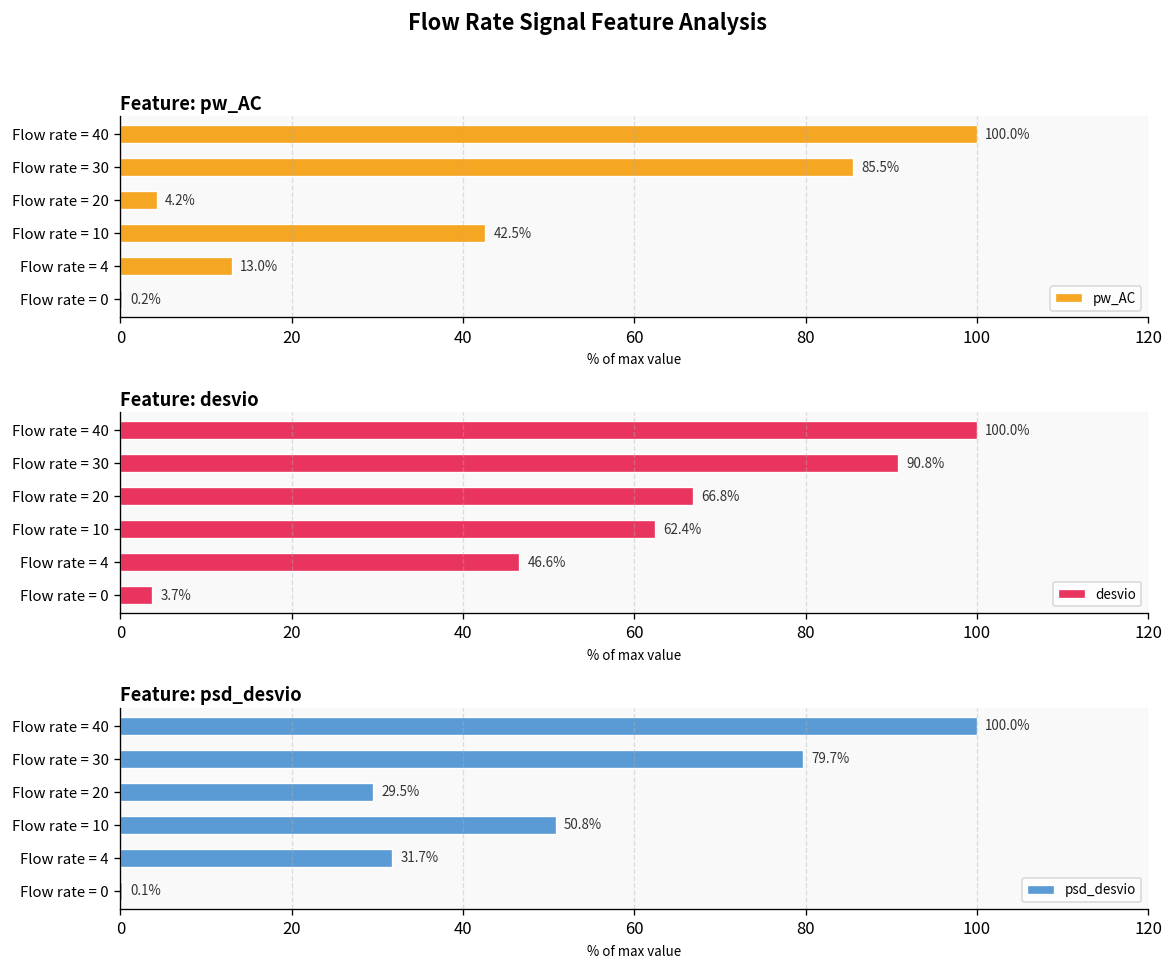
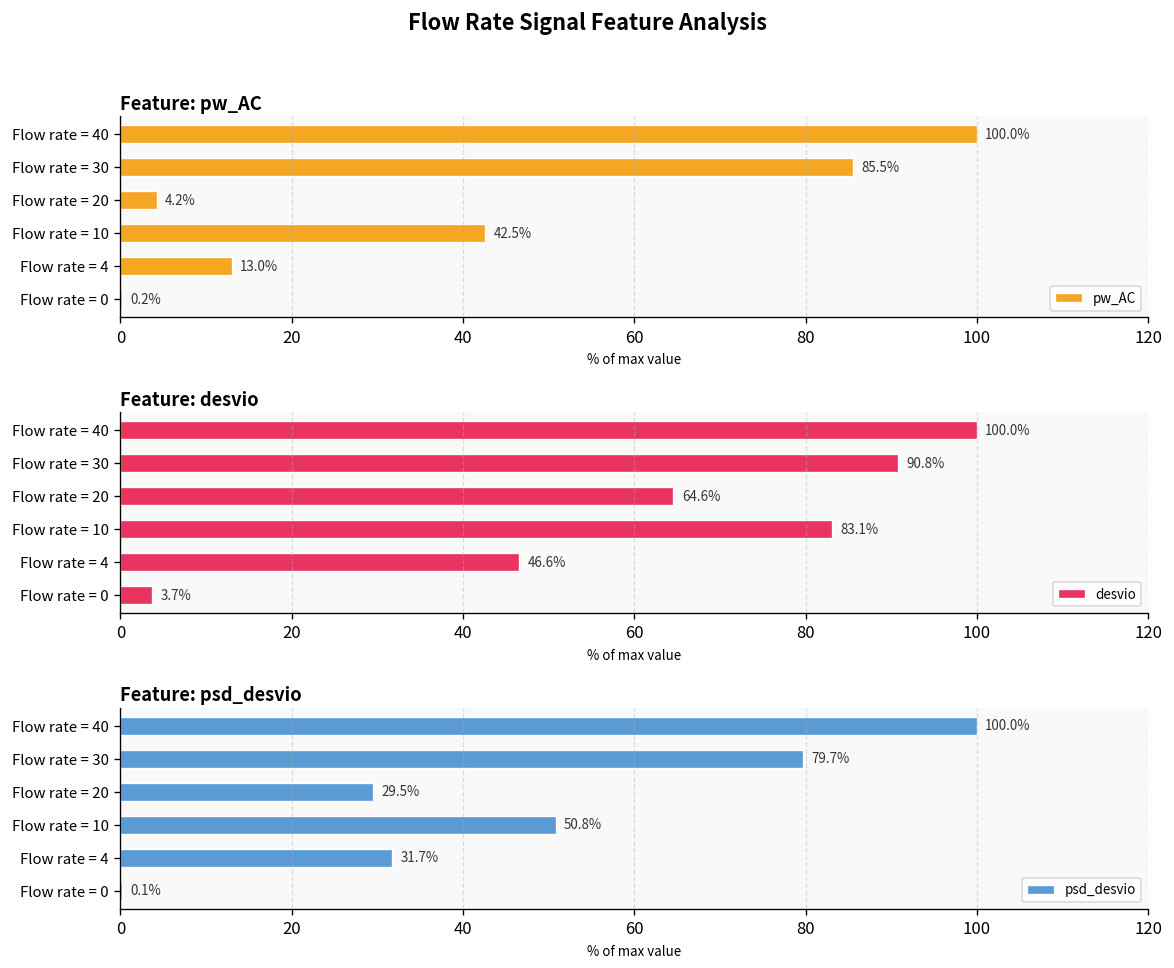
  {
    "Feature: pw_AC": {
      "Flow rate = 40": "100.0%",
      "Flow rate = 30": "85.5%",
      "Flow rate = 20": "4.2%",
      "Flow rate = 10": "42.5%",
      "Flow rate = 4": "13.0%",
      "Flow rate = 0": "0.2%"
    },
    "Feature: desvio": {
      "Flow rate = 40": "100.0%",
      "Flow rate = 30": "90.8%",
-     "Flow rate = 20": "66.8%",
-     "Flow rate = 10": "62.4%",
+     "Flow rate = 20": "64.6%",
+     "Flow rate = 10": "83.1%",
      "Flow rate = 4": "46.6%",
      "Flow rate = 0": "3.7%"
    },
    "Feature: psd_desvio": {
      "Flow rate = 40": "100.0%",
      "Flow rate = 30": "79.7%",
      "Flow rate = 20": "29.5%",
      "Flow rate = 10": "50.8%",
      "Flow rate = 4": "31.7%",
      "Flow rate = 0": "0.1%"
    }
  }
